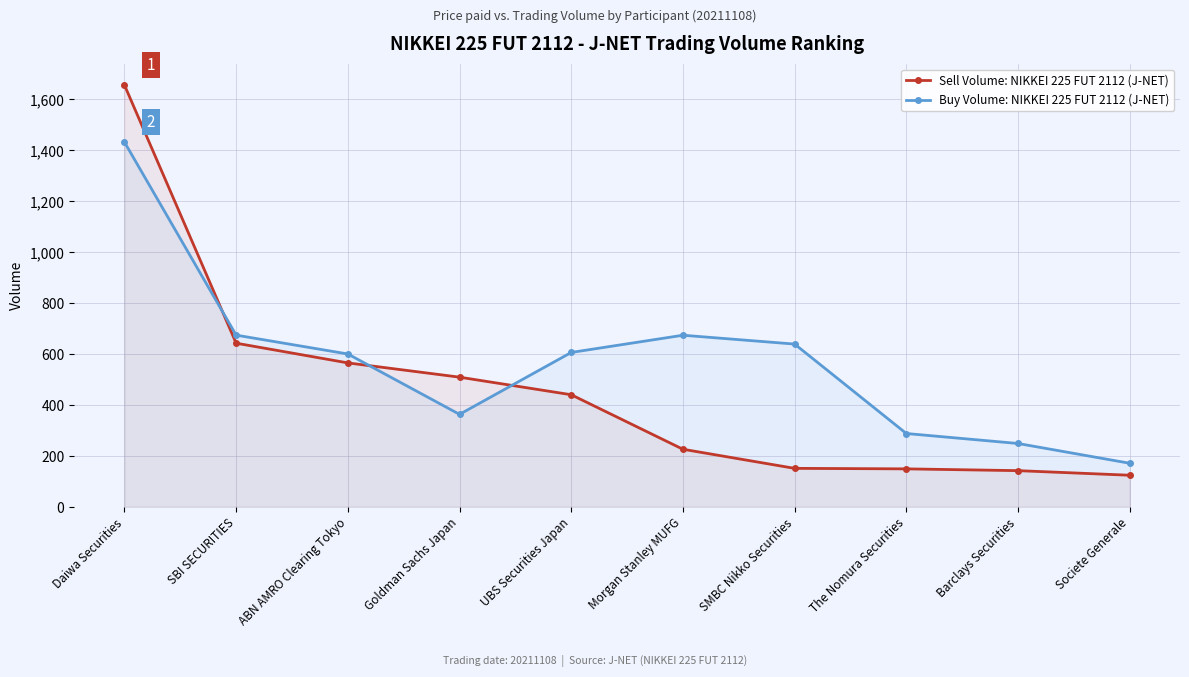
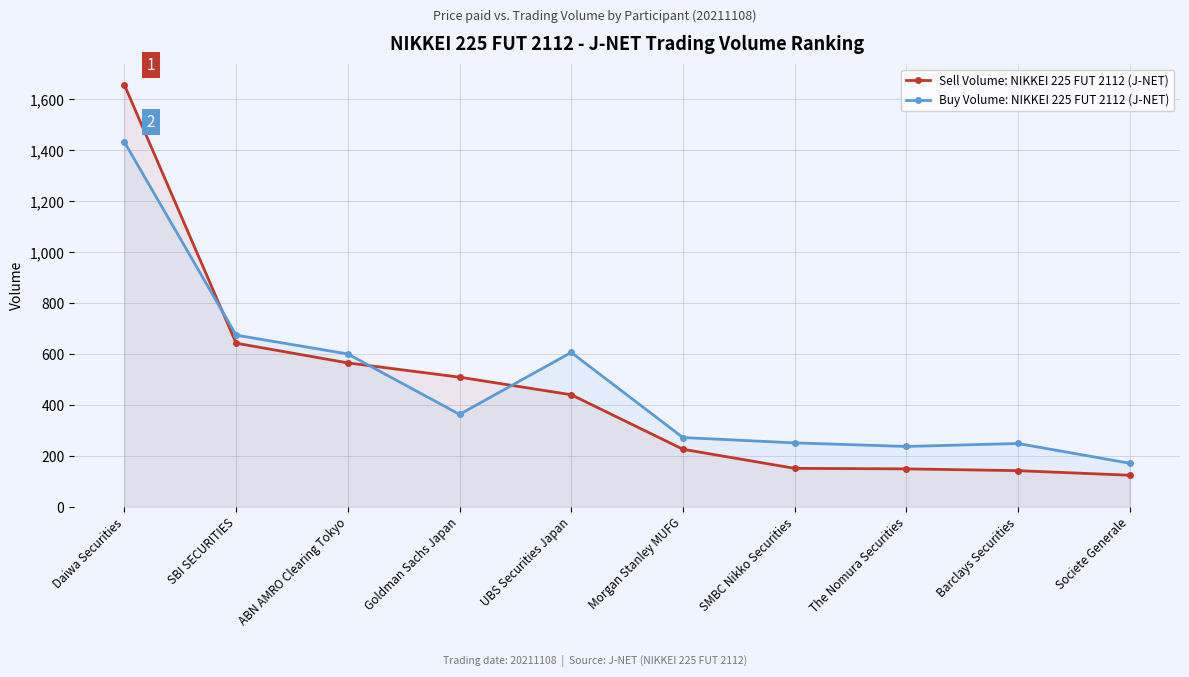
  {
    "Sell Volume: NIKKEI 225 FUT 2112 (J-NET)": {
      "Daiwa Securities": "1,660",
      "SBI SECURITIES": "640",
      "ABN AMRO Clearing Tokyo": "570",
      "Goldman Sachs Japan": "510",
      "UBS Securities Japan": "440",
      "Morgan Stanley MUFG": "230",
      "SMBC Nikko Securities": "150",
      "The Nomura Securities": "150",
      "Barclays Securities": "140",
      "Societe Generale": "120"
    },
    "Buy Volume: NIKKEI 225 FUT 2112 (J-NET)": {
      "Daiwa Securities": "1,430",
      "SBI SECURITIES": "670",
      "ABN AMRO Clearing Tokyo": "600",
      "Goldman Sachs Japan": "360",
      "UBS Securities Japan": "610",
-     "Morgan Stanley MUFG": "670",
-     "SMBC Nikko Securities": "640",
-     "The Nomura Securities": "290",
+     "Morgan Stanley MUFG": "270",
+     "SMBC Nikko Securities": "250",
+     "The Nomura Securities": "240",
      "Barclays Securities": "250",
      "Societe Generale": "170"
    }
  }
